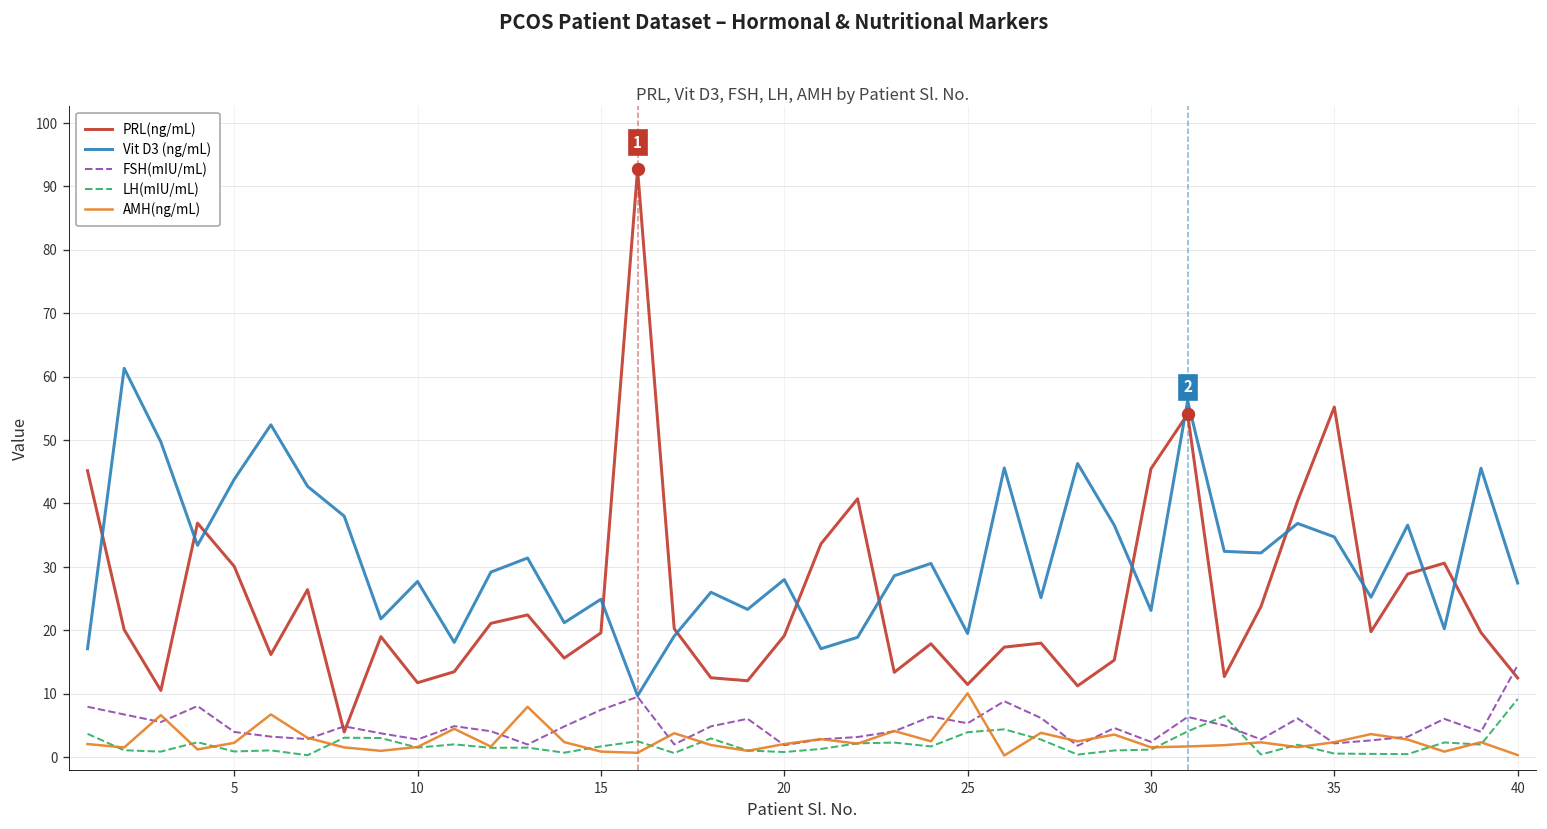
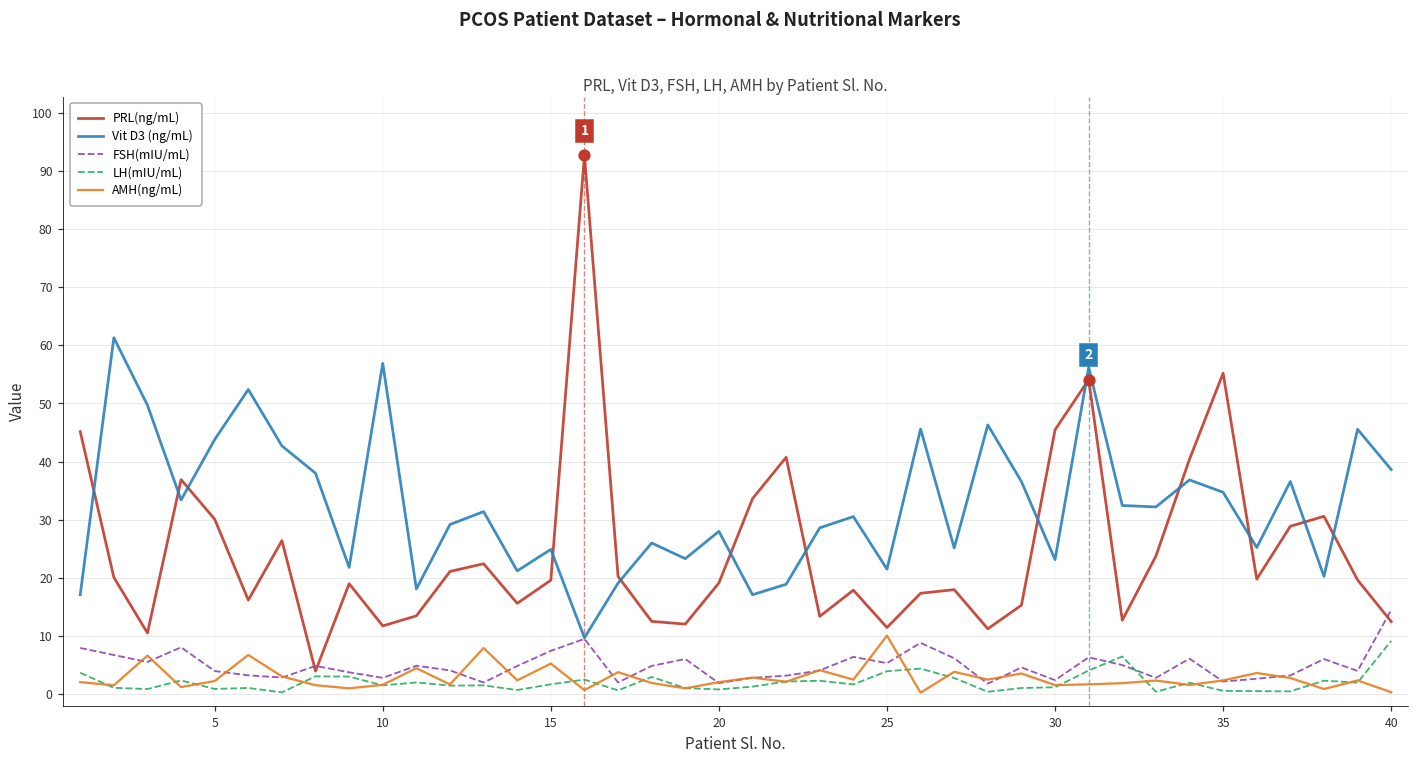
  {
    "Vit D3 (ng/mL)": {
      "5": 44,
-     "10": 28,
+     "10": 57,
      "15": 25,
      "20": 28,
-     "25": 20,
+     "25": 22,
      "30": 23,
      "35": 35,
-     "40": 27
+     "40": 39
    },
    "FSH(mIU/mL)": {
      "5": 4,
      "10": 3,
      "15": 7,
      "25": 5,
      "30": 2,
      "40": 15
    },
    "LH(mIU/mL)": {
      "5": 1,
      "15": 2,
      "20": 1,
      "25": 4,
      "35": 1,
      "40": 9
    },
    "AMH(ng/mL)": {
      "5": 2,
-     "15": 1,
+     "15": 5,
      "25": 10,
      "40": 0
    }
  }
